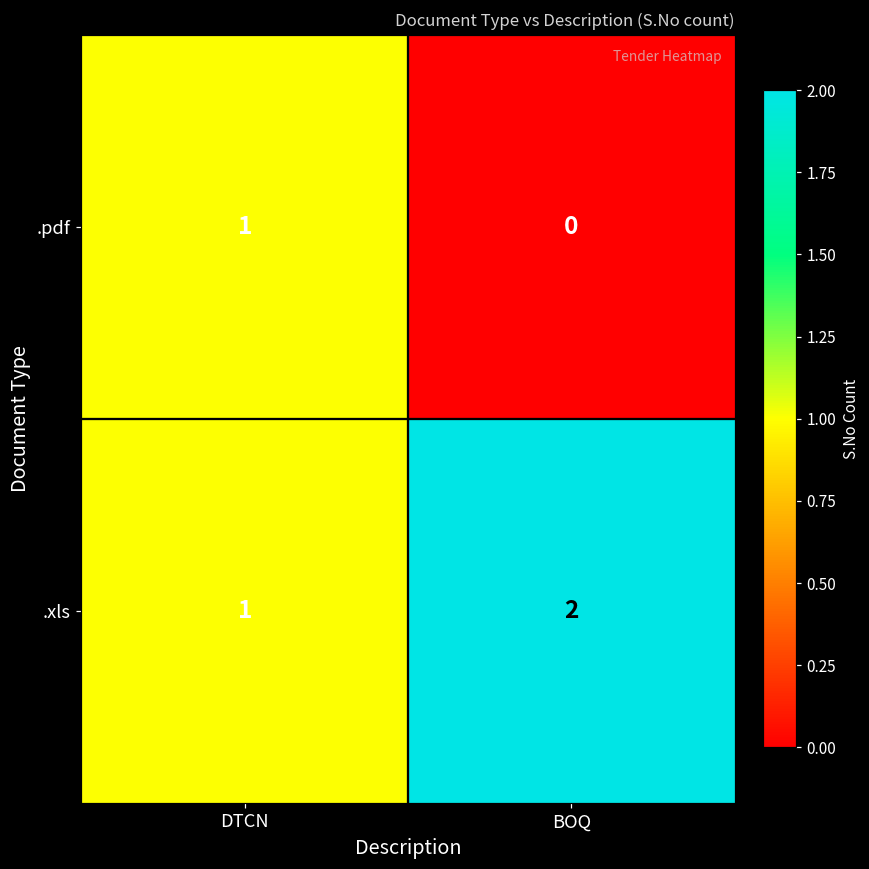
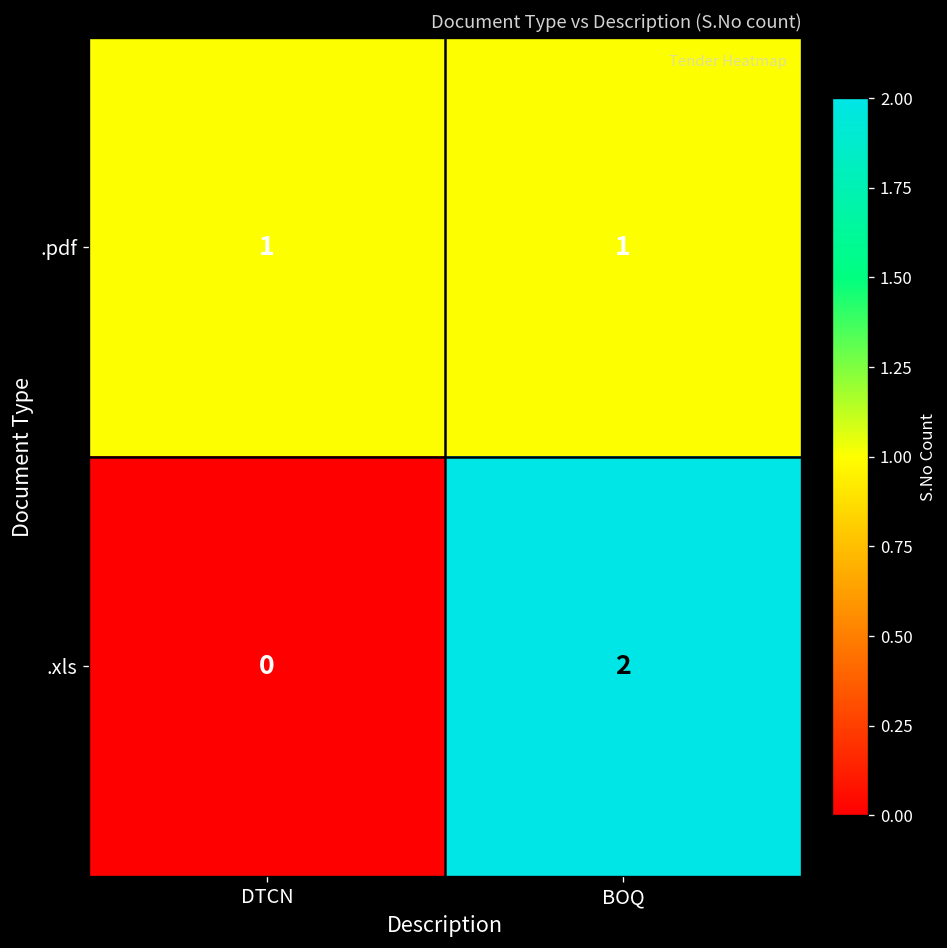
  {
    ".pdf": {
      "DTCN": 1,
-     "BOQ": 0
+     "BOQ": 1
    },
    ".xls": {
-     "DTCN": 1,
+     "DTCN": 0,
      "BOQ": 2
    }
  }
